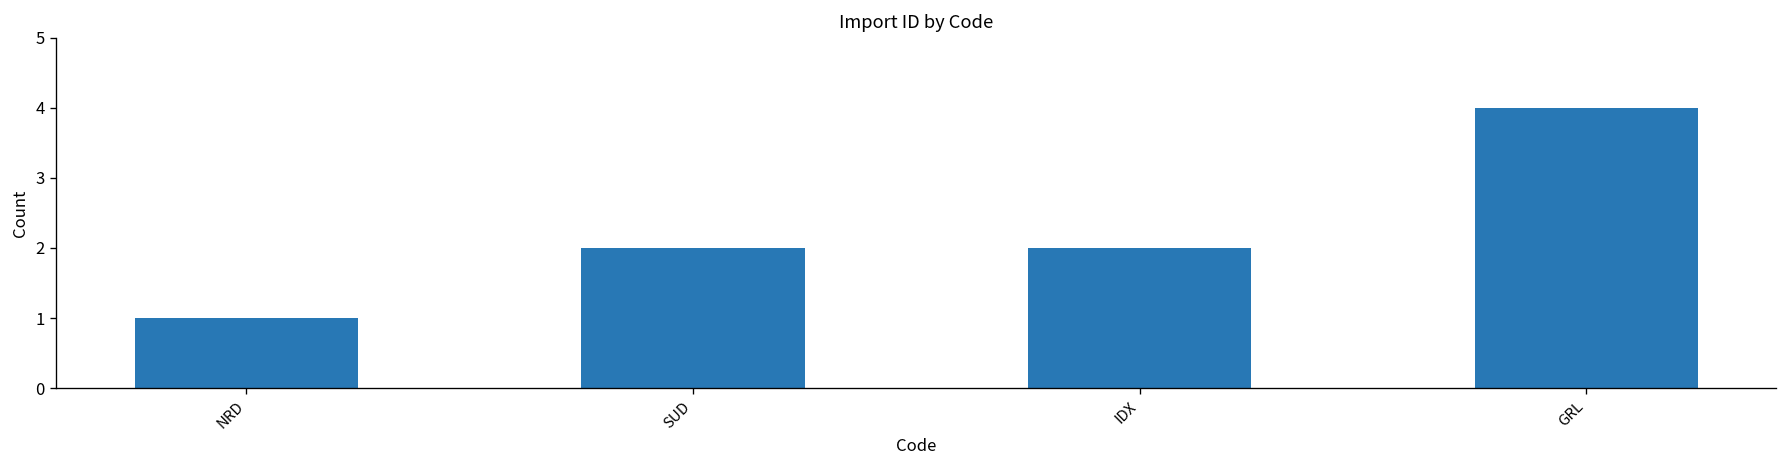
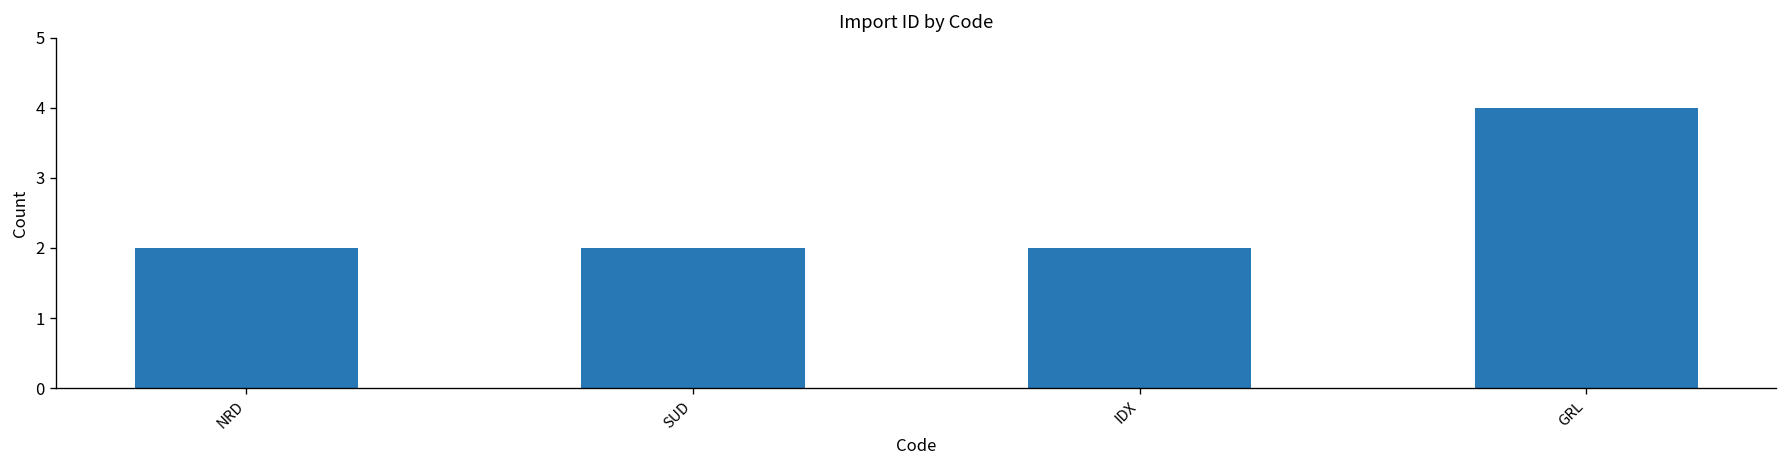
  {
-   "NRD": 1,
+   "NRD": 2,
    "SUD": 2,
    "IDX": 2,
    "GRL": 4
  }
